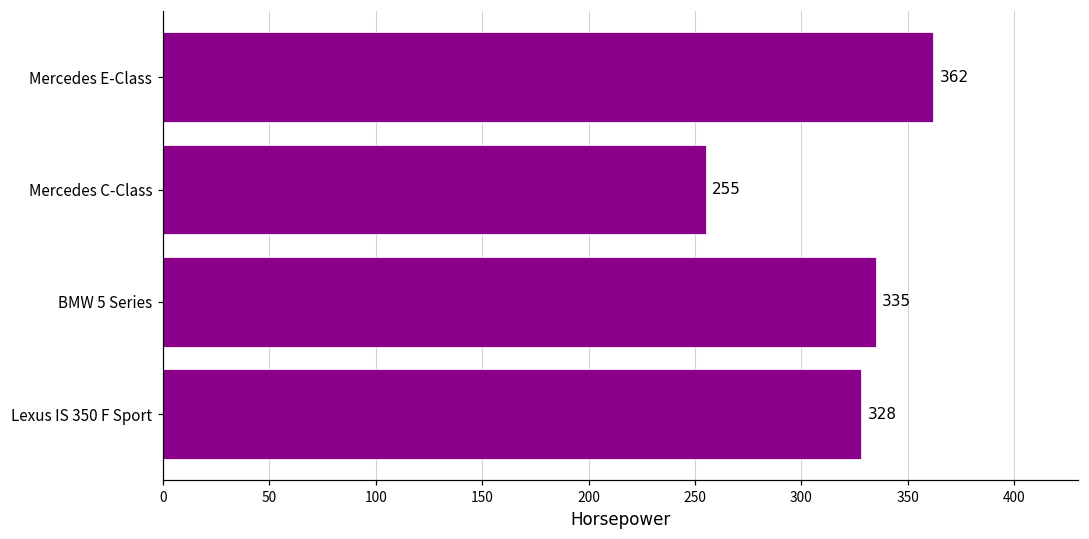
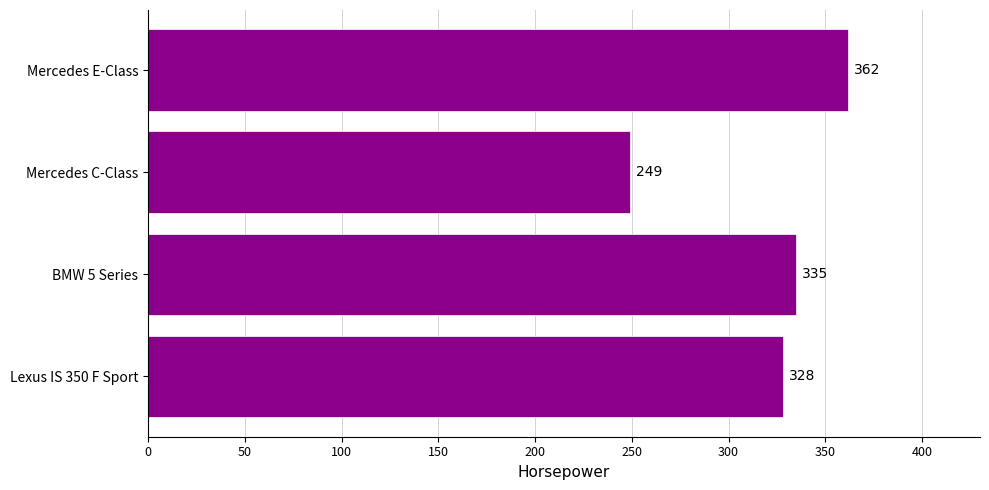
  {
    "Mercedes E-Class": 362,
-   "Mercedes C-Class": 255,
+   "Mercedes C-Class": 249,
    "BMW 5 Series": 335,
    "Lexus IS 350 F Sport": 328
  }
